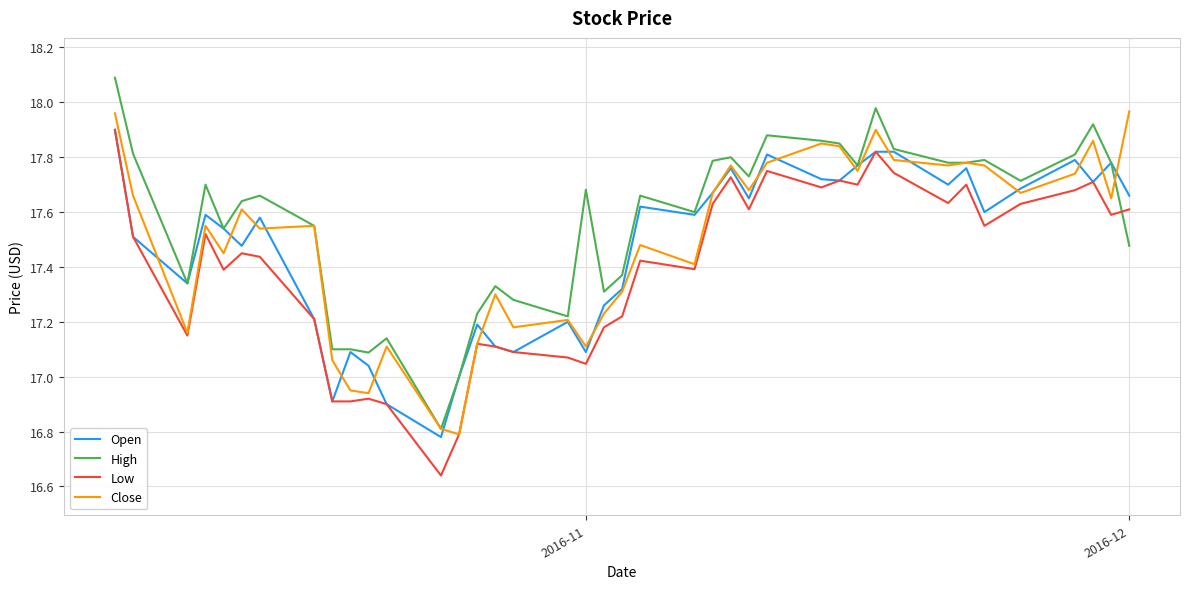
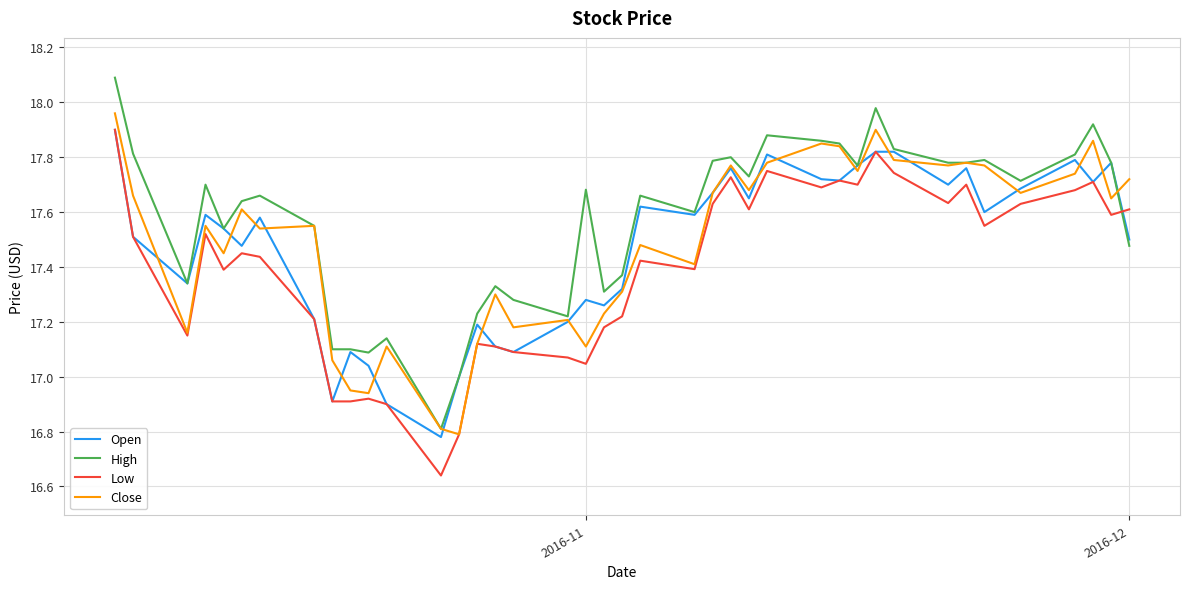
  {
    "Open": {
-     "2016-11": 17.09,
-     "2016-12": 17.66
+     "2016-11": 17.28,
+     "2016-12": 17.50
    },
    "High": {
      "2016-11": 17.68,
      "2016-12": 17.48
    },
    "Low": {
      "2016-11": 17.05,
      "2016-12": 17.61
    },
    "Close": {
      "2016-11": 17.11,
-     "2016-12": 17.97
+     "2016-12": 17.72
    }
  }
